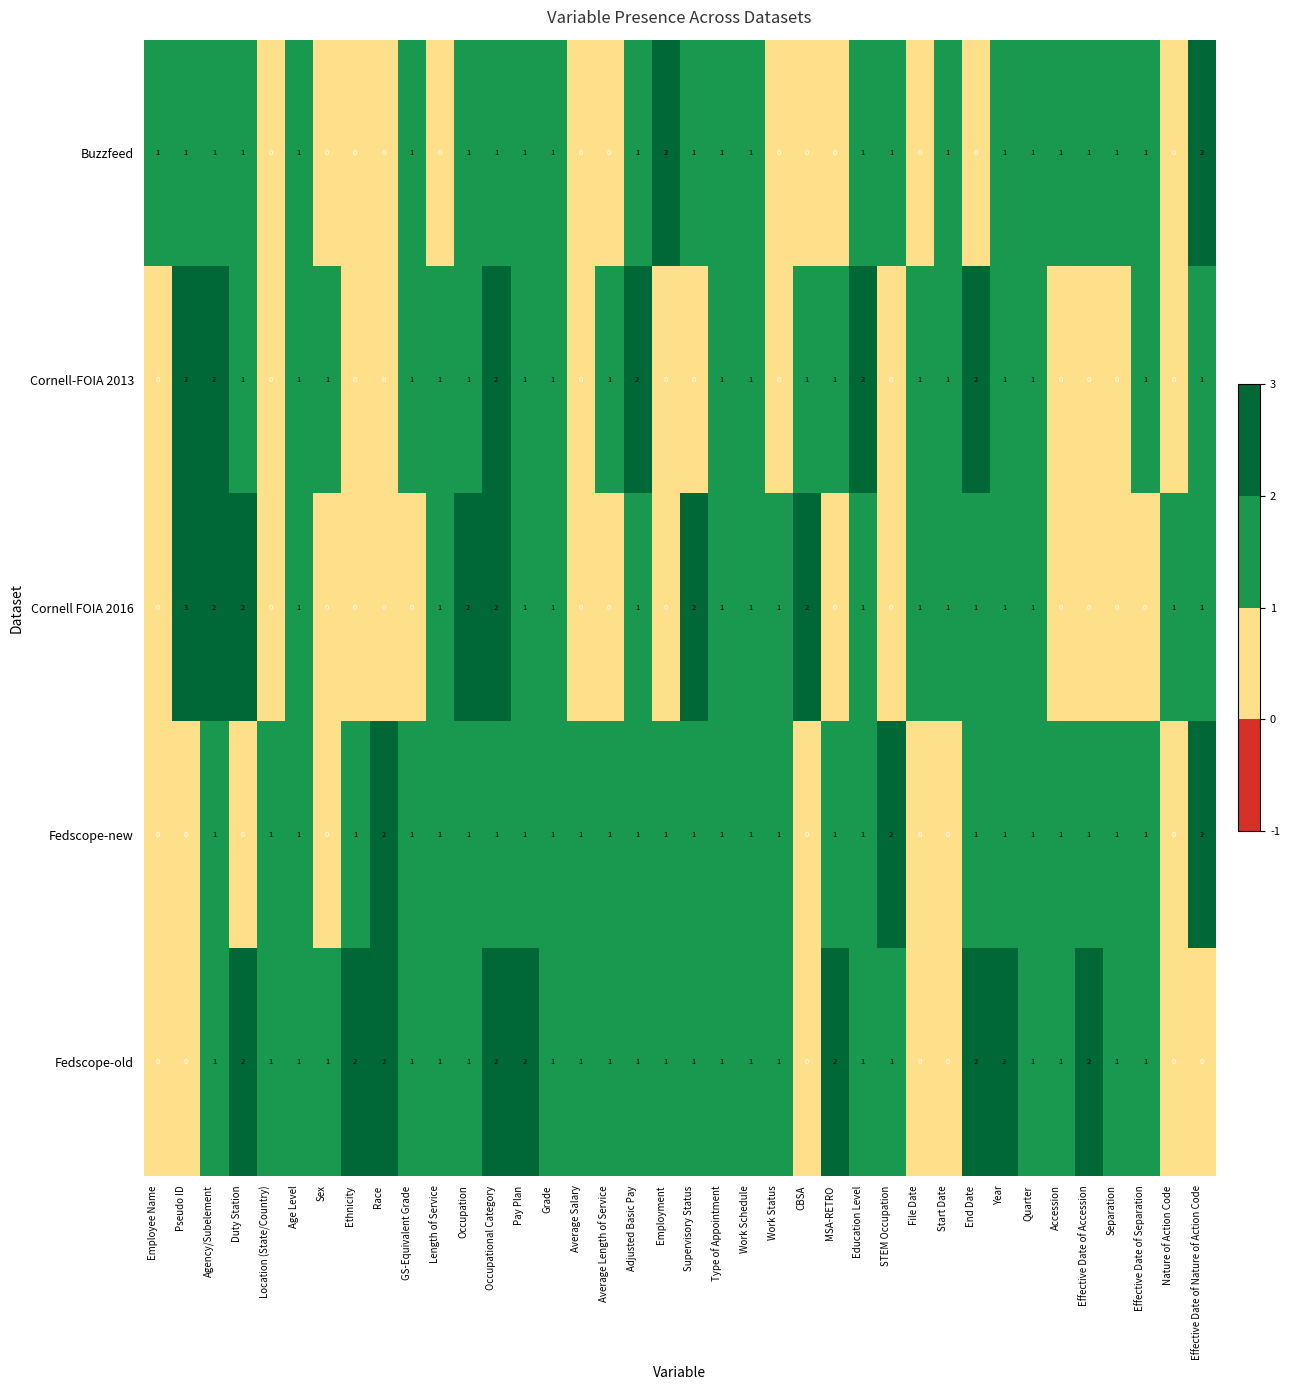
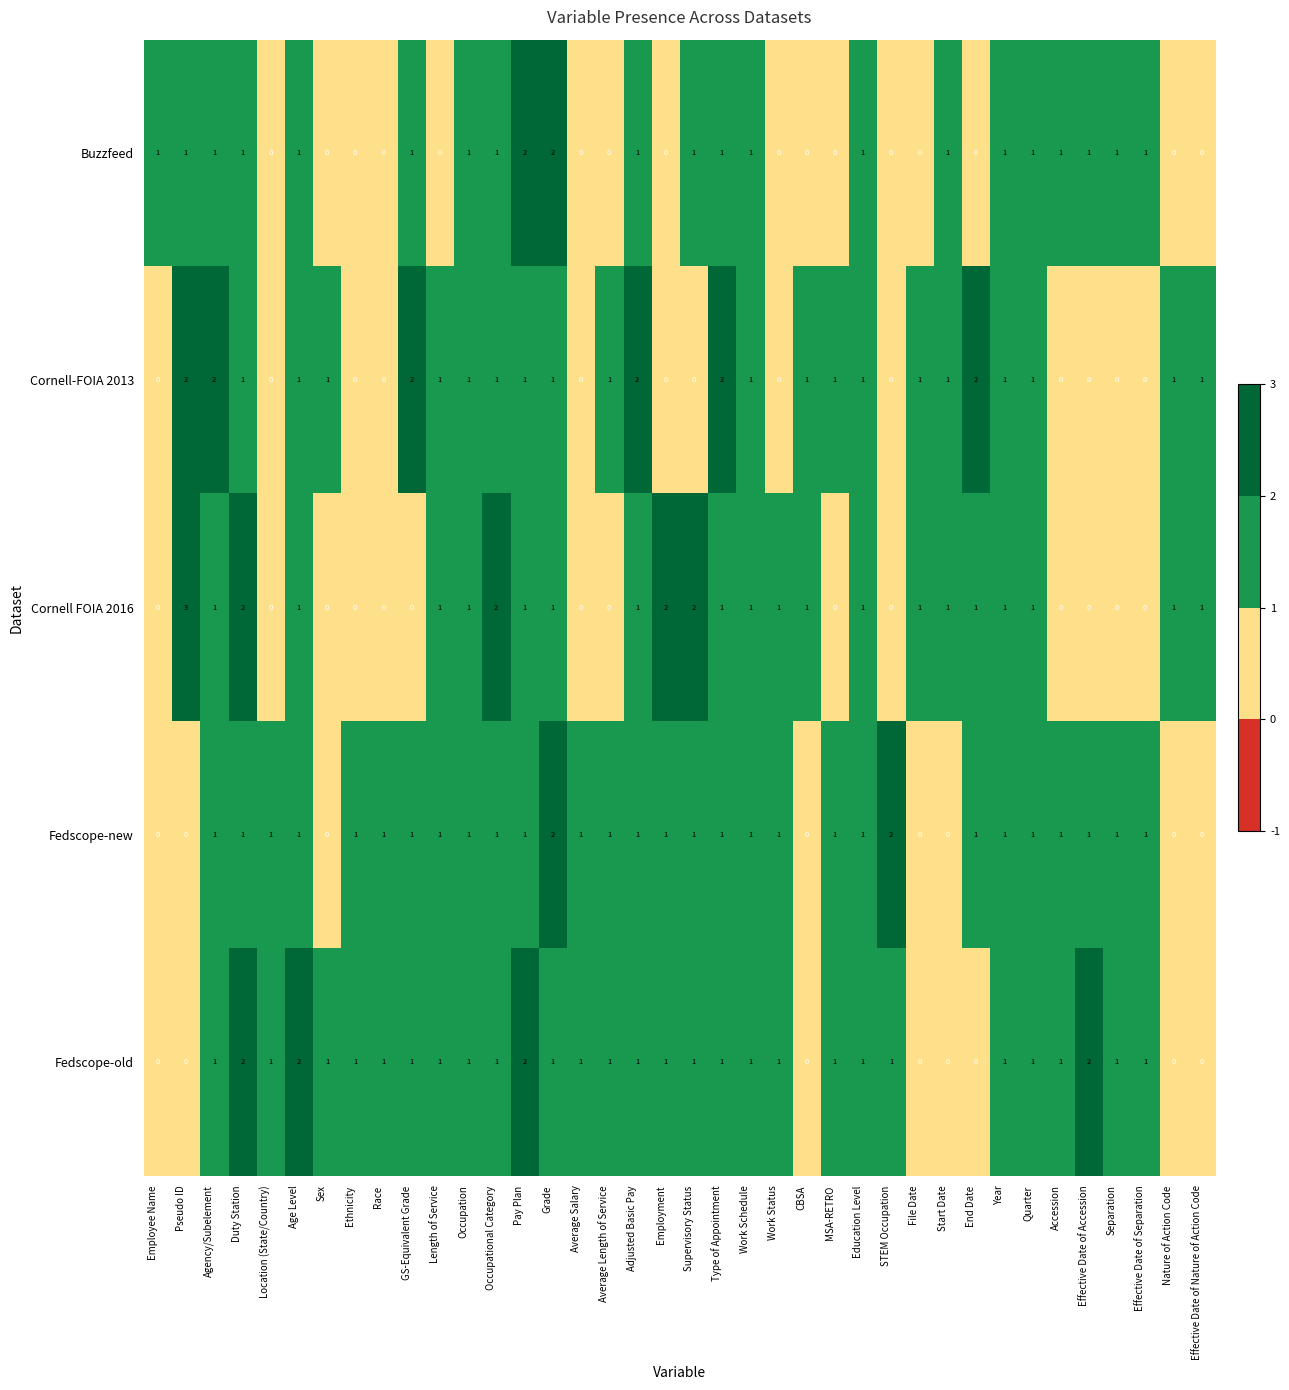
  {
    "Buzzfeed": {
      "Employee Name": 1,
      "Pseudo ID": 1,
      "Agency/Subelement": 1,
      "Duty Station": 1,
      "Location (State/Country)": 0,
      "Age Level": 1,
      "Sex": 0,
      "Ethnicity": 0,
      "Race": 0,
      "GS-Equivalent Grade": 1,
      "Length of Service": 0,
      "Occupation": 1,
      "Occupational Category": 1,
-     "Pay Plan": 1,
-     "Grade": 1,
+     "Pay Plan": 2,
+     "Grade": 2,
      "Average Salary": 0,
      "Average Length of Service": 0,
      "Adjusted Basic Pay": 1,
-     "Employment": 2,
+     "Employment": 0,
      "Supervisory Status": 1,
      "Type of Appointment": 1,
      "Work Schedule": 1,
      "Work Status": 0,
      "CBSA": 0,
      "MSA-RETRO": 0,
      "Education Level": 1,
-     "STEM Occupation": 1,
+     "STEM Occupation": 0,
      "File Date": 0,
      "Start Date": 1,
      "End Date": 0,
      "Year": 1,
      "Quarter": 1,
      "Accession": 1,
      "Effective Date of Accession": 1,
      "Separation": 1,
      "Effective Date of Separation": 1,
      "Nature of Action Code": 0,
-     "Effective Date of Nature of Action Code": 2
+     "Effective Date of Nature of Action Code": 0
    },
    "Cornell-FOIA 2013": {
      "Employee Name": 0,
      "Pseudo ID": 2,
      "Agency/Subelement": 2,
      "Duty Station": 1,
      "Location (State/Country)": 0,
      "Age Level": 1,
      "Sex": 1,
      "Ethnicity": 0,
      "Race": 0,
-     "GS-Equivalent Grade": 1,
+     "GS-Equivalent Grade": 2,
      "Length of Service": 1,
      "Occupation": 1,
-     "Occupational Category": 2,
+     "Occupational Category": 1,
      "Pay Plan": 1,
      "Grade": 1,
      "Average Salary": 0,
      "Average Length of Service": 1,
      "Adjusted Basic Pay": 2,
      "Employment": 0,
      "Supervisory Status": 0,
-     "Type of Appointment": 1,
+     "Type of Appointment": 2,
      "Work Schedule": 1,
      "Work Status": 0,
      "CBSA": 1,
      "MSA-RETRO": 1,
-     "Education Level": 2,
+     "Education Level": 1,
      "STEM Occupation": 0,
      "File Date": 1,
      "Start Date": 1,
      "End Date": 2,
      "Year": 1,
      "Quarter": 1,
      "Accession": 0,
      "Effective Date of Accession": 0,
      "Separation": 0,
-     "Effective Date of Separation": 1,
-     "Nature of Action Code": 0,
+     "Effective Date of Separation": 0,
+     "Nature of Action Code": 1,
      "Effective Date of Nature of Action Code": 1
    },
    "Cornell FOIA 2016": {
      "Employee Name": 0,
      "Pseudo ID": 3,
-     "Agency/Subelement": 2,
+     "Agency/Subelement": 1,
      "Duty Station": 2,
      "Location (State/Country)": 0,
      "Age Level": 1,
      "Sex": 0,
      "Ethnicity": 0,
      "Race": 0,
      "GS-Equivalent Grade": 0,
      "Length of Service": 1,
-     "Occupation": 2,
+     "Occupation": 1,
      "Occupational Category": 2,
      "Pay Plan": 1,
      "Grade": 1,
      "Average Salary": 0,
      "Average Length of Service": 0,
      "Adjusted Basic Pay": 1,
-     "Employment": 0,
+     "Employment": 2,
      "Supervisory Status": 2,
      "Type of Appointment": 1,
      "Work Schedule": 1,
      "Work Status": 1,
-     "CBSA": 2,
+     "CBSA": 1,
      "MSA-RETRO": 0,
      "Education Level": 1,
      "STEM Occupation": 0,
      "File Date": 1,
      "Start Date": 1,
      "End Date": 1,
      "Year": 1,
      "Quarter": 1,
      "Accession": 0,
      "Effective Date of Accession": 0,
      "Separation": 0,
      "Effective Date of Separation": 0,
      "Nature of Action Code": 1,
      "Effective Date of Nature of Action Code": 1
    },
    "Fedscope-new": {
      "Employee Name": 0,
      "Pseudo ID": 0,
      "Agency/Subelement": 1,
-     "Duty Station": 0,
+     "Duty Station": 1,
      "Location (State/Country)": 1,
      "Age Level": 1,
      "Sex": 0,
      "Ethnicity": 1,
-     "Race": 2,
+     "Race": 1,
      "GS-Equivalent Grade": 1,
      "Length of Service": 1,
      "Occupation": 1,
      "Occupational Category": 1,
      "Pay Plan": 1,
-     "Grade": 1,
+     "Grade": 2,
      "Average Salary": 1,
      "Average Length of Service": 1,
      "Adjusted Basic Pay": 1,
      "Employment": 1,
      "Supervisory Status": 1,
      "Type of Appointment": 1,
      "Work Schedule": 1,
      "Work Status": 1,
      "CBSA": 0,
      "MSA-RETRO": 1,
      "Education Level": 1,
      "STEM Occupation": 2,
      "File Date": 0,
      "Start Date": 0,
      "End Date": 1,
      "Year": 1,
      "Quarter": 1,
      "Accession": 1,
      "Effective Date of Accession": 1,
      "Separation": 1,
      "Effective Date of Separation": 1,
      "Nature of Action Code": 0,
-     "Effective Date of Nature of Action Code": 2
+     "Effective Date of Nature of Action Code": 0
    },
    "Fedscope-old": {
      "Employee Name": 0,
      "Pseudo ID": 0,
      "Agency/Subelement": 1,
      "Duty Station": 2,
      "Location (State/Country)": 1,
-     "Age Level": 1,
+     "Age Level": 2,
      "Sex": 1,
-     "Ethnicity": 2,
-     "Race": 2,
+     "Ethnicity": 1,
+     "Race": 1,
      "GS-Equivalent Grade": 1,
      "Length of Service": 1,
      "Occupation": 1,
-     "Occupational Category": 2,
+     "Occupational Category": 1,
      "Pay Plan": 2,
      "Grade": 1,
      "Average Salary": 1,
      "Average Length of Service": 1,
      "Adjusted Basic Pay": 1,
      "Employment": 1,
      "Supervisory Status": 1,
      "Type of Appointment": 1,
      "Work Schedule": 1,
      "Work Status": 1,
      "CBSA": 0,
-     "MSA-RETRO": 2,
+     "MSA-RETRO": 1,
      "Education Level": 1,
      "STEM Occupation": 1,
      "File Date": 0,
      "Start Date": 0,
-     "End Date": 2,
-     "Year": 2,
+     "End Date": 0,
+     "Year": 1,
      "Quarter": 1,
      "Accession": 1,
      "Effective Date of Accession": 2,
      "Separation": 1,
      "Effective Date of Separation": 1,
      "Nature of Action Code": 0,
      "Effective Date of Nature of Action Code": 0
    }
  }
